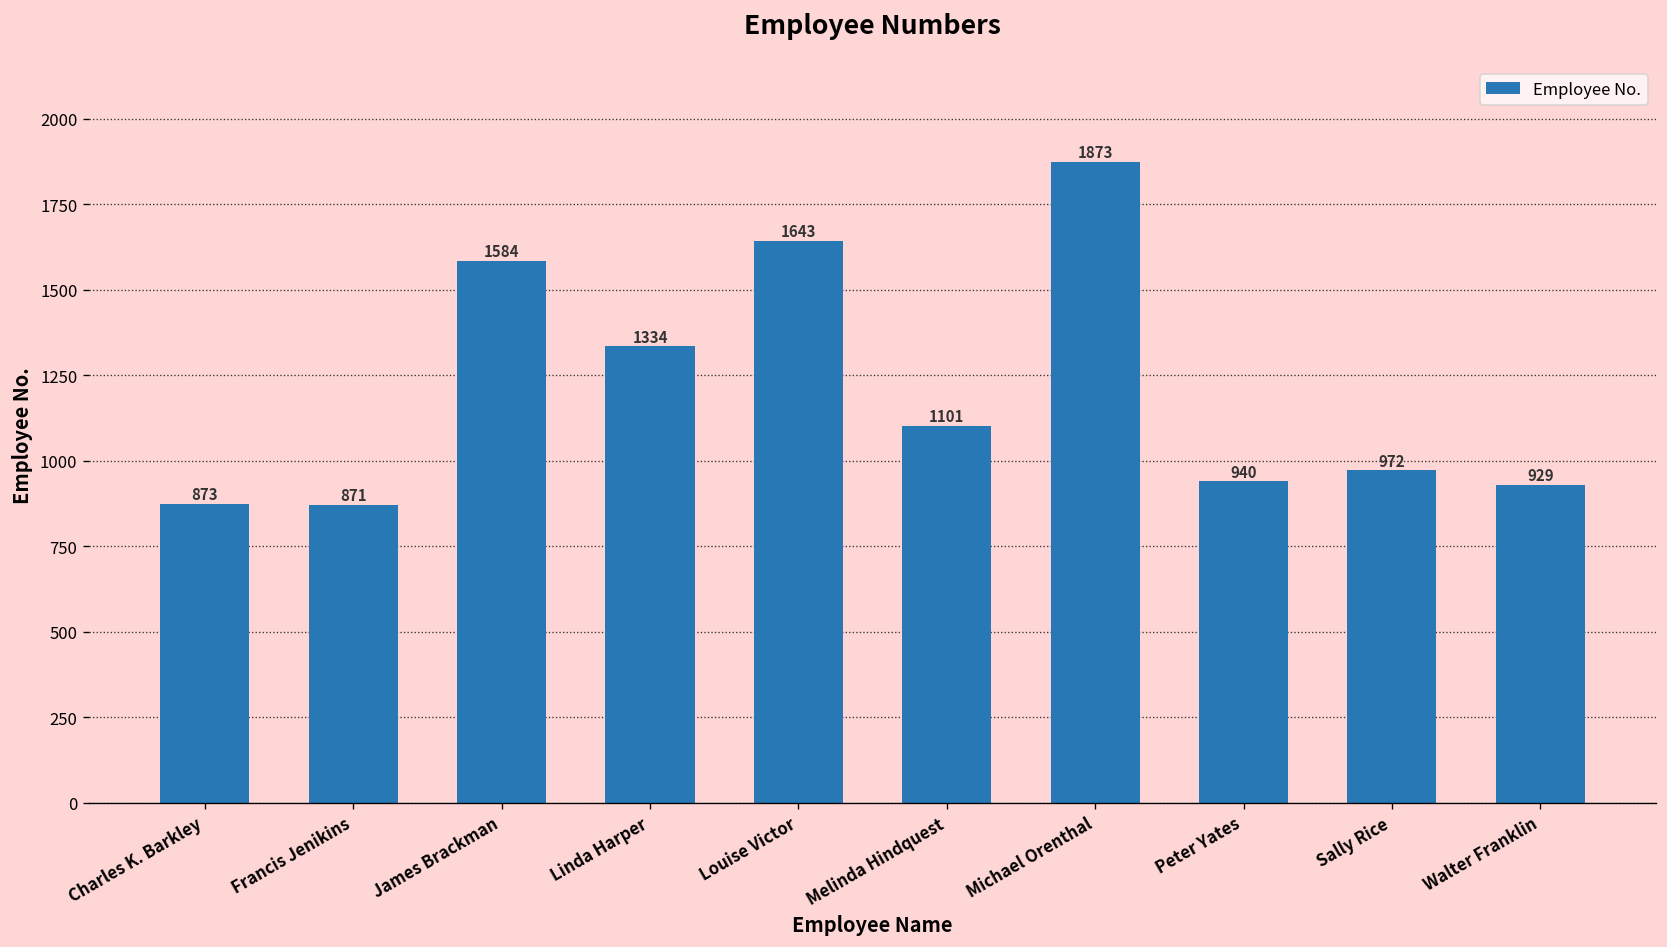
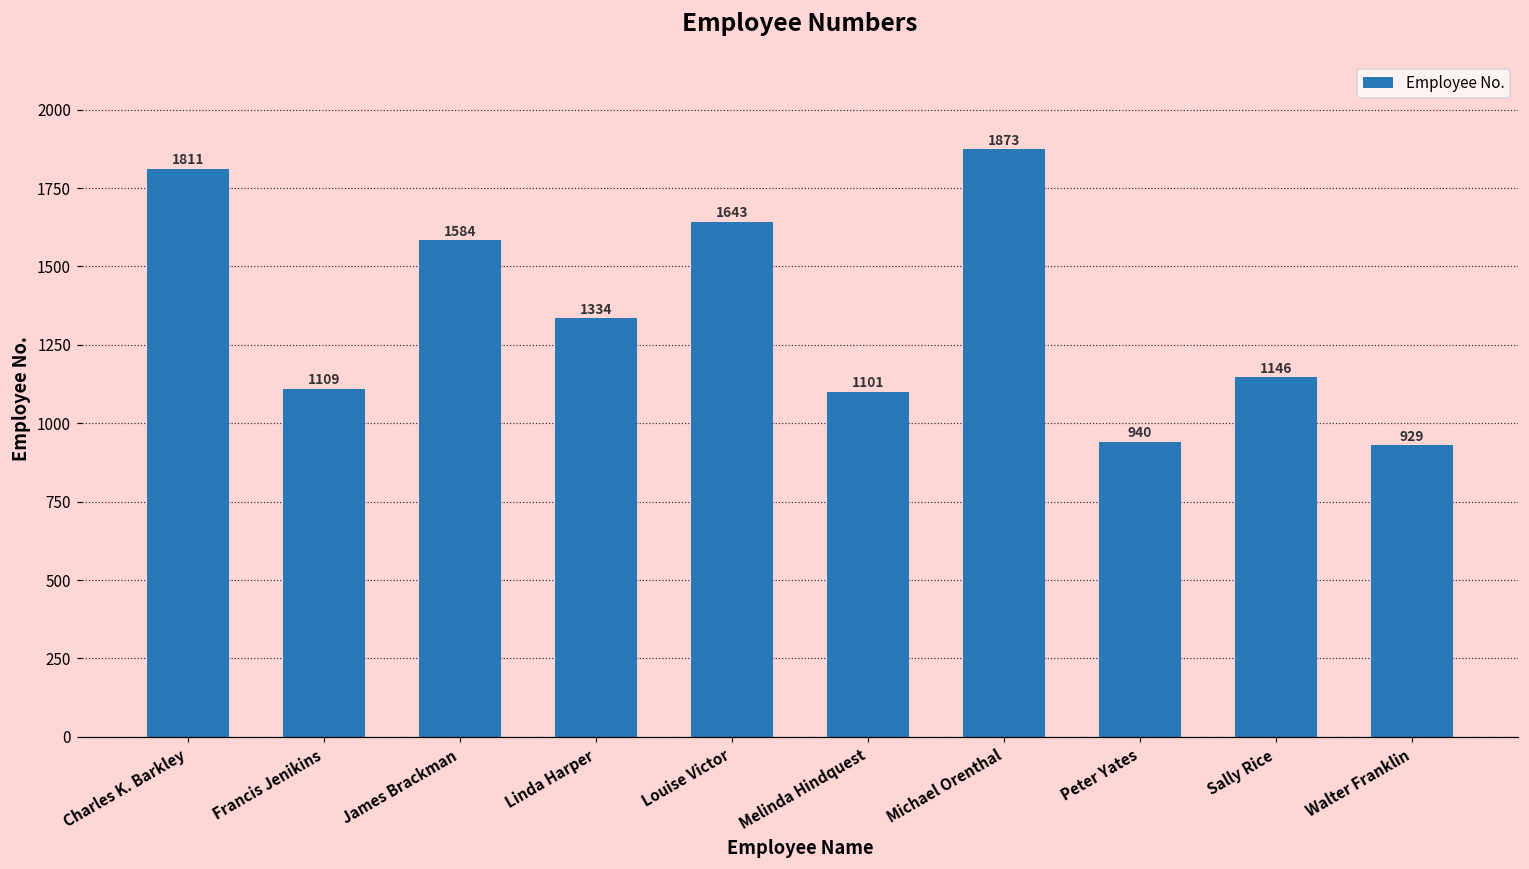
  {
-   "Charles K. Barkley": 873,
-   "Francis Jenikins": 871,
+   "Charles K. Barkley": 1811,
+   "Francis Jenikins": 1109,
    "James Brackman": 1584,
    "Linda Harper": 1334,
    "Louise Victor": 1643,
    "Melinda Hindquest": 1101,
    "Michael Orenthal": 1873,
    "Peter Yates": 940,
-   "Sally Rice": 972,
+   "Sally Rice": 1146,
    "Walter Franklin": 929
  }
